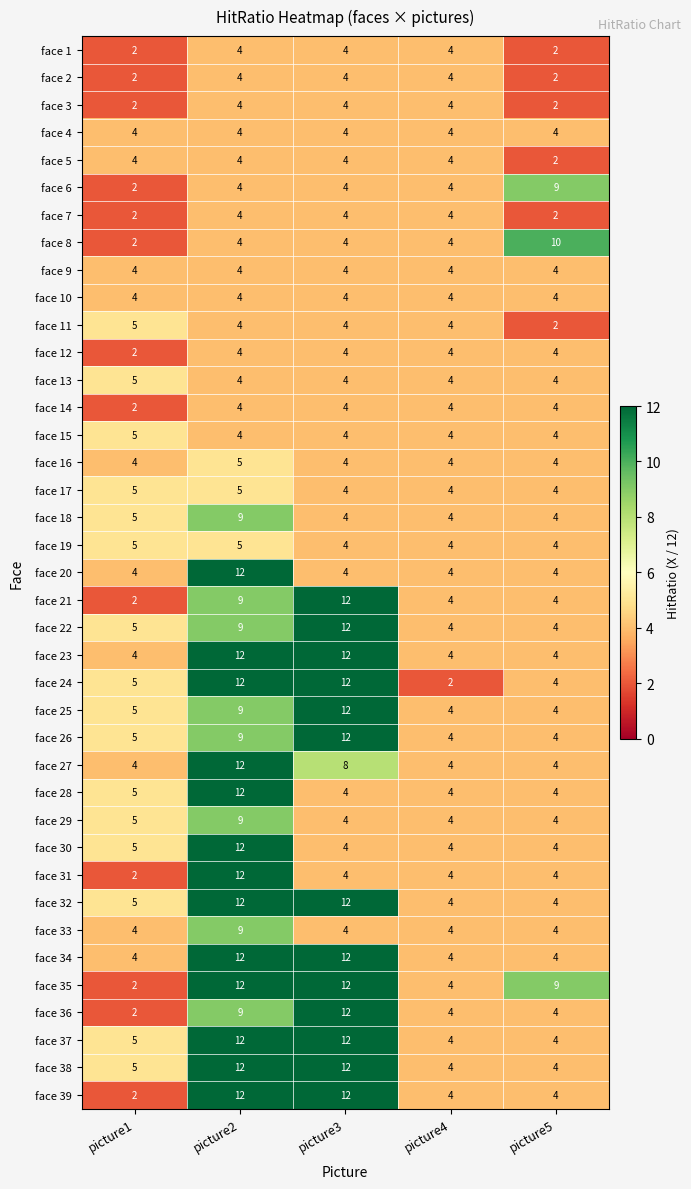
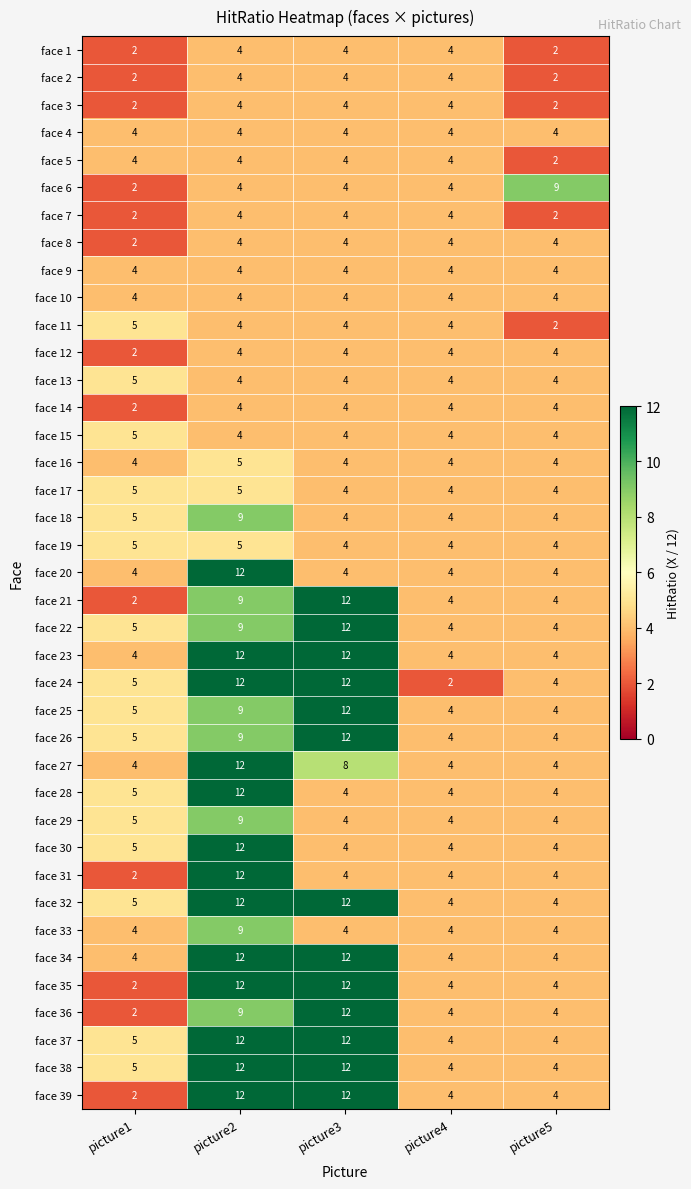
  {
    "face 1": {
      "picture1": 2,
      "picture2": 4,
      "picture3": 4,
      "picture4": 4,
      "picture5": 2
    },
    "face 2": {
      "picture1": 2,
      "picture2": 4,
      "picture3": 4,
      "picture4": 4,
      "picture5": 2
    },
    "face 3": {
      "picture1": 2,
      "picture2": 4,
      "picture3": 4,
      "picture4": 4,
      "picture5": 2
    },
    "face 4": {
      "picture1": 4,
      "picture2": 4,
      "picture3": 4,
      "picture4": 4,
      "picture5": 4
    },
    "face 5": {
      "picture1": 4,
      "picture2": 4,
      "picture3": 4,
      "picture4": 4,
      "picture5": 2
    },
    "face 6": {
      "picture1": 2,
      "picture2": 4,
      "picture3": 4,
      "picture4": 4,
      "picture5": 9
    },
    "face 7": {
      "picture1": 2,
      "picture2": 4,
      "picture3": 4,
      "picture4": 4,
      "picture5": 2
    },
    "face 8": {
      "picture1": 2,
      "picture2": 4,
      "picture3": 4,
      "picture4": 4,
-     "picture5": 10
+     "picture5": 4
    },
    "face 9": {
      "picture1": 4,
      "picture2": 4,
      "picture3": 4,
      "picture4": 4,
      "picture5": 4
    },
    "face 10": {
      "picture1": 4,
      "picture2": 4,
      "picture3": 4,
      "picture4": 4,
      "picture5": 4
    },
    "face 11": {
      "picture1": 5,
      "picture2": 4,
      "picture3": 4,
      "picture4": 4,
      "picture5": 2
    },
    "face 12": {
      "picture1": 2,
      "picture2": 4,
      "picture3": 4,
      "picture4": 4,
      "picture5": 4
    },
    "face 13": {
      "picture1": 5,
      "picture2": 4,
      "picture3": 4,
      "picture4": 4,
      "picture5": 4
    },
    "face 14": {
      "picture1": 2,
      "picture2": 4,
      "picture3": 4,
      "picture4": 4,
      "picture5": 4
    },
    "face 15": {
      "picture1": 5,
      "picture2": 4,
      "picture3": 4,
      "picture4": 4,
      "picture5": 4
    },
    "face 16": {
      "picture1": 4,
      "picture2": 5,
      "picture3": 4,
      "picture4": 4,
      "picture5": 4
    },
    "face 17": {
      "picture1": 5,
      "picture2": 5,
      "picture3": 4,
      "picture4": 4,
      "picture5": 4
    },
    "face 18": {
      "picture1": 5,
      "picture2": 9,
      "picture3": 4,
      "picture4": 4,
      "picture5": 4
    },
    "face 19": {
      "picture1": 5,
      "picture2": 5,
      "picture3": 4,
      "picture4": 4,
      "picture5": 4
    },
    "face 20": {
      "picture1": 4,
      "picture2": 12,
      "picture3": 4,
      "picture4": 4,
      "picture5": 4
    },
    "face 21": {
      "picture1": 2,
      "picture2": 9,
      "picture3": 12,
      "picture4": 4,
      "picture5": 4
    },
    "face 22": {
      "picture1": 5,
      "picture2": 9,
      "picture3": 12,
      "picture4": 4,
      "picture5": 4
    },
    "face 23": {
      "picture1": 4,
      "picture2": 12,
      "picture3": 12,
      "picture4": 4,
      "picture5": 4
    },
    "face 24": {
      "picture1": 5,
      "picture2": 12,
      "picture3": 12,
      "picture4": 2,
      "picture5": 4
    },
    "face 25": {
      "picture1": 5,
      "picture2": 9,
      "picture3": 12,
      "picture4": 4,
      "picture5": 4
    },
    "face 26": {
      "picture1": 5,
      "picture2": 9,
      "picture3": 12,
      "picture4": 4,
      "picture5": 4
    },
    "face 27": {
      "picture1": 4,
      "picture2": 12,
      "picture3": 8,
      "picture4": 4,
      "picture5": 4
    },
    "face 28": {
      "picture1": 5,
      "picture2": 12,
      "picture3": 4,
      "picture4": 4,
      "picture5": 4
    },
    "face 29": {
      "picture1": 5,
      "picture2": 9,
      "picture3": 4,
      "picture4": 4,
      "picture5": 4
    },
    "face 30": {
      "picture1": 5,
      "picture2": 12,
      "picture3": 4,
      "picture4": 4,
      "picture5": 4
    },
    "face 31": {
      "picture1": 2,
      "picture2": 12,
      "picture3": 4,
      "picture4": 4,
      "picture5": 4
    },
    "face 32": {
      "picture1": 5,
      "picture2": 12,
      "picture3": 12,
      "picture4": 4,
      "picture5": 4
    },
    "face 33": {
      "picture1": 4,
      "picture2": 9,
      "picture3": 4,
      "picture4": 4,
      "picture5": 4
    },
    "face 34": {
      "picture1": 4,
      "picture2": 12,
      "picture3": 12,
      "picture4": 4,
      "picture5": 4
    },
    "face 35": {
      "picture1": 2,
      "picture2": 12,
      "picture3": 12,
      "picture4": 4,
-     "picture5": 9
+     "picture5": 4
    },
    "face 36": {
      "picture1": 2,
      "picture2": 9,
      "picture3": 12,
      "picture4": 4,
      "picture5": 4
    },
    "face 37": {
      "picture1": 5,
      "picture2": 12,
      "picture3": 12,
      "picture4": 4,
      "picture5": 4
    },
    "face 38": {
      "picture1": 5,
      "picture2": 12,
      "picture3": 12,
      "picture4": 4,
      "picture5": 4
    },
    "face 39": {
      "picture1": 2,
      "picture2": 12,
      "picture3": 12,
      "picture4": 4,
      "picture5": 4
    }
  }
